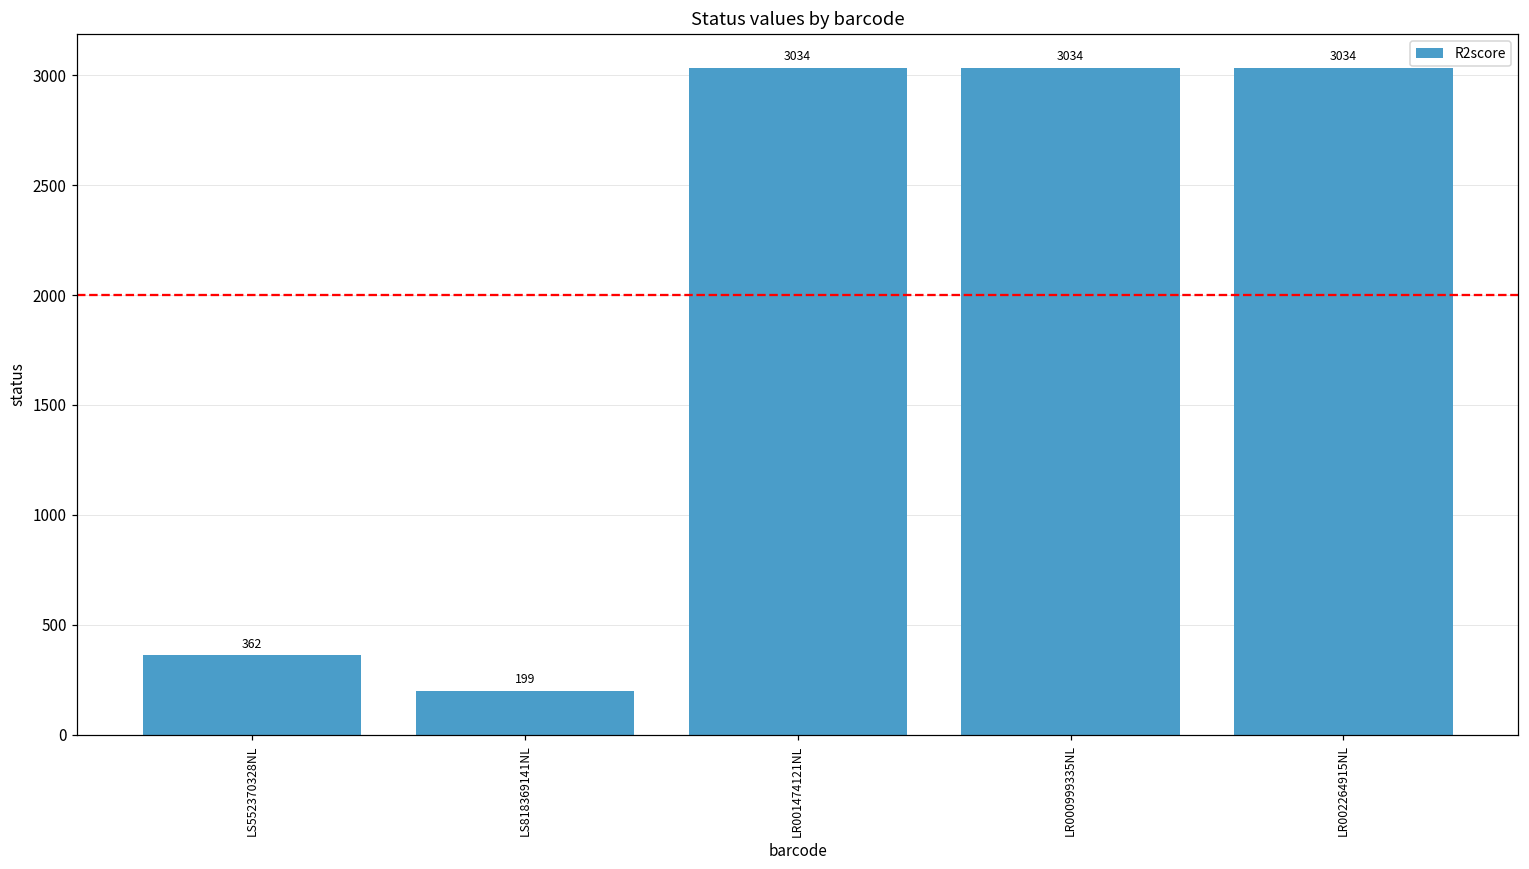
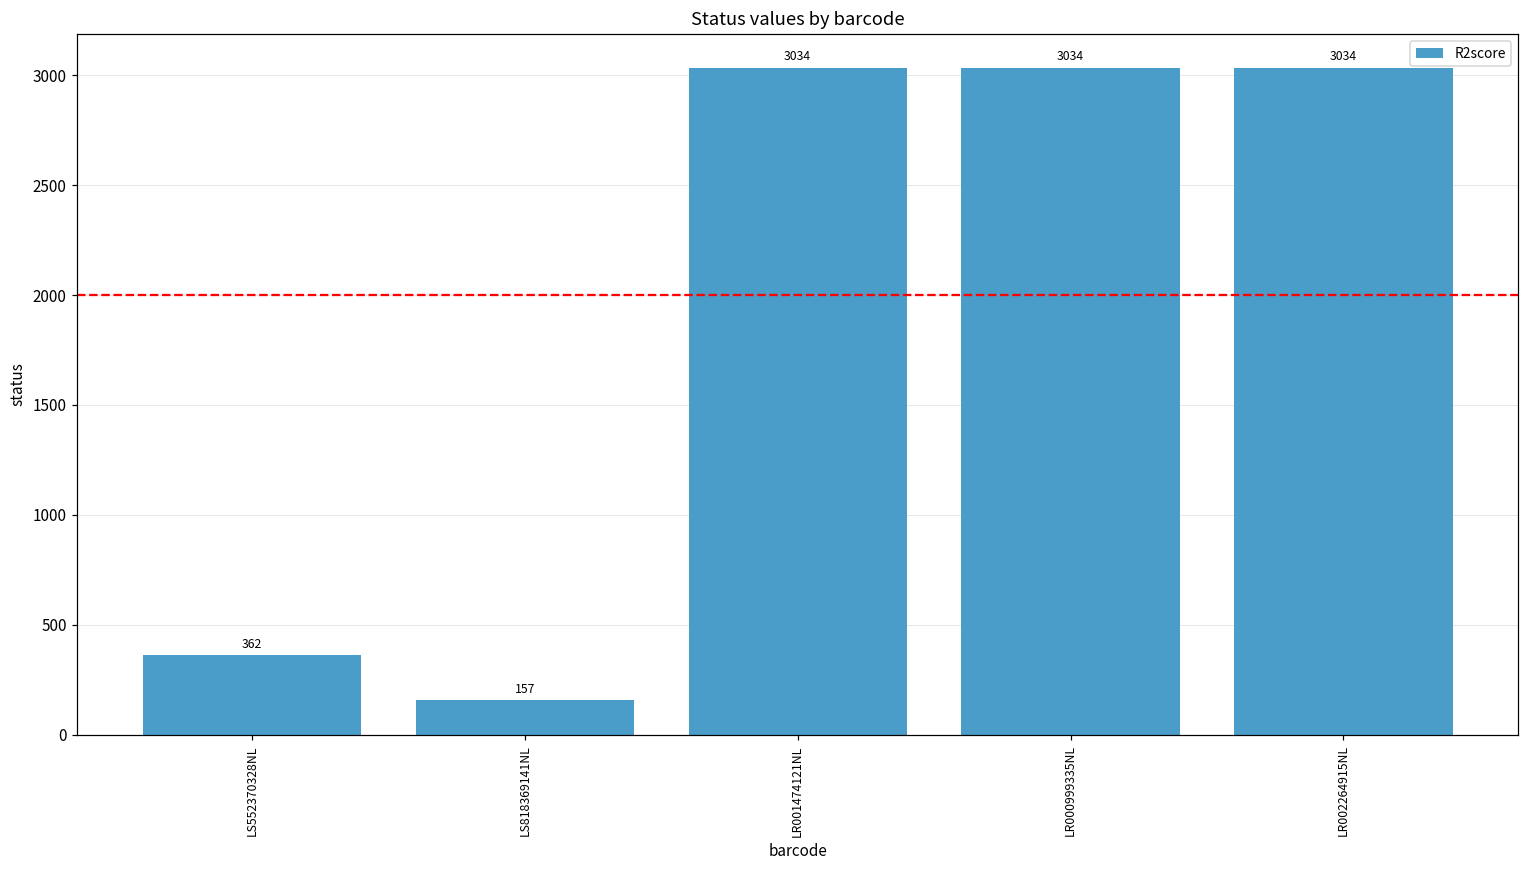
  {
    "LS552370328NL": 362,
-   "LS818369141NL": 199,
+   "LS818369141NL": 157,
    "LR001474121NL": 3034,
    "LR000999335NL": 3034,
    "LR002264915NL": 3034
  }
